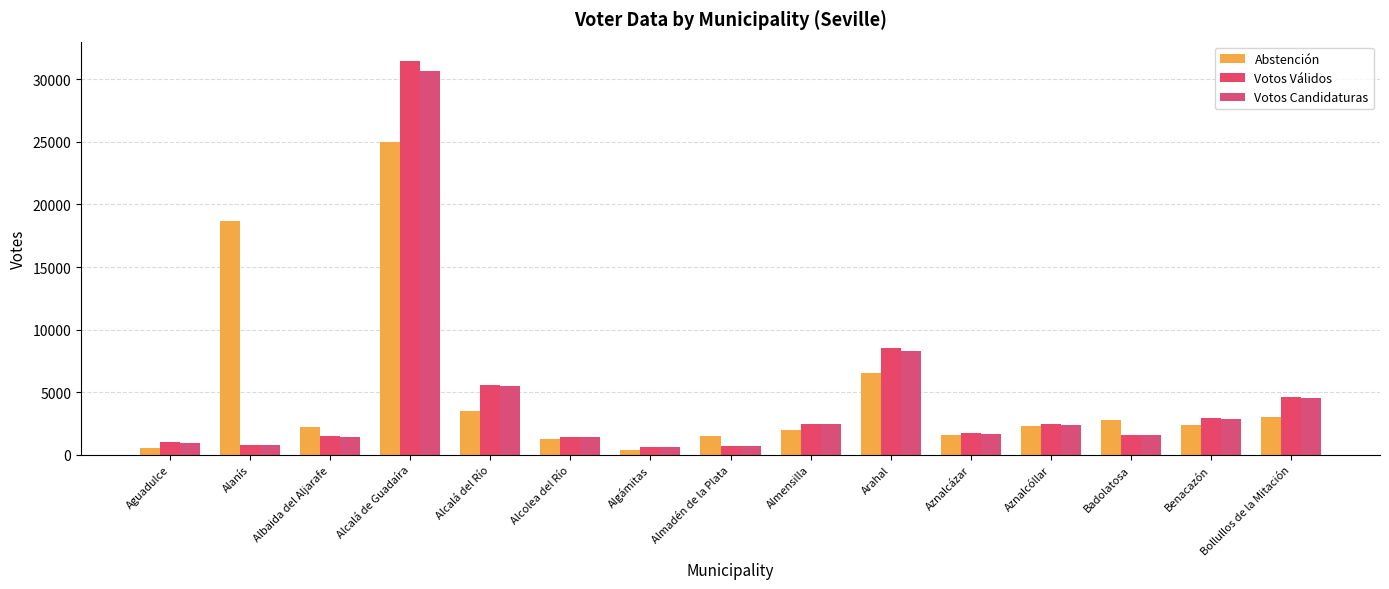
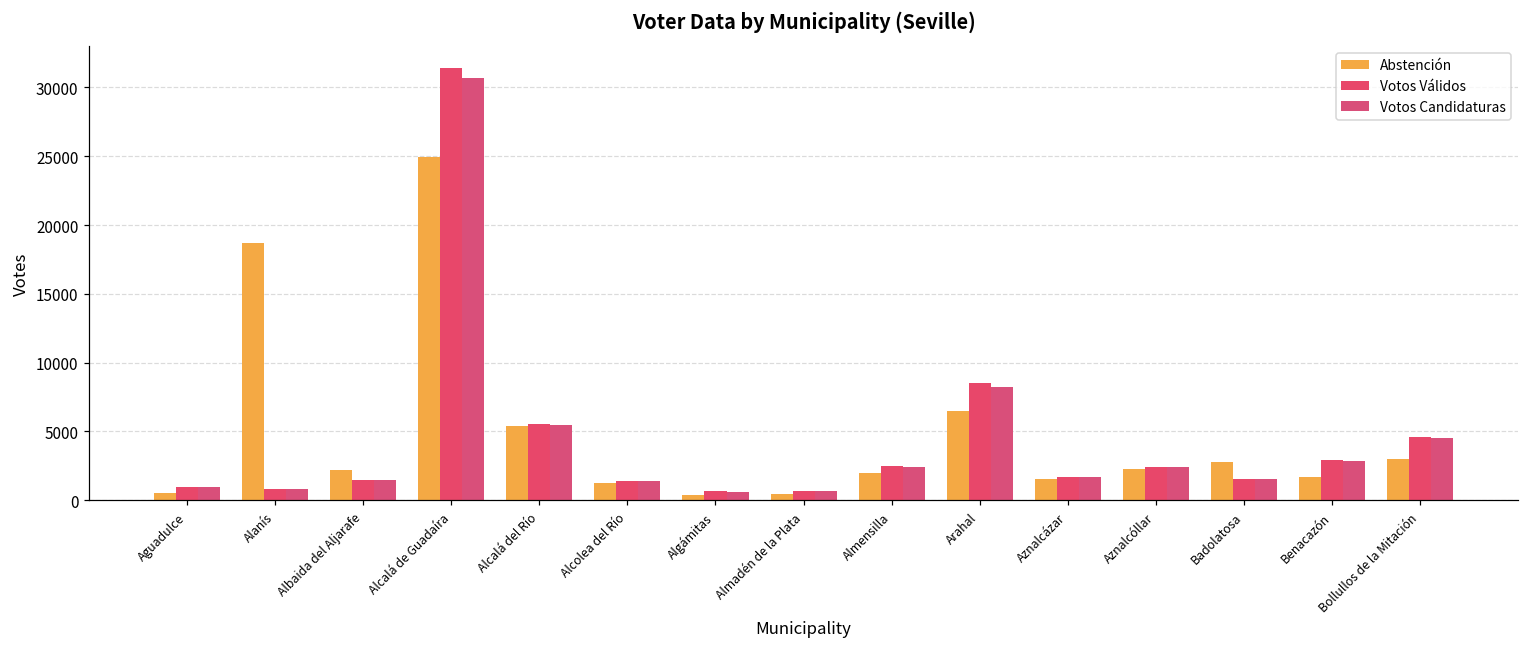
  {
    "Abstención": {
      "Aguadulce": 500,
      "Alanís": 18700,
      "Albaida del Aljarafe": 2200,
      "Alcalá de Guadaíra": 25000,
-     "Alcalá del Río": 3500,
+     "Alcalá del Río": 5400,
      "Alcolea del Río": 1300,
      "Algámitas": 300,
-     "Almadén de la Plata": 1500,
+     "Almadén de la Plata": 500,
      "Almensilla": 1900,
      "Arahal": 6500,
      "Aznalcázar": 1600,
      "Aznalcóllar": 2300,
      "Badolatosa": 2800,
-     "Benacazón": 2300,
+     "Benacazón": 1700,
      "Bollullos de la Mitación": 3000
    }
  }
